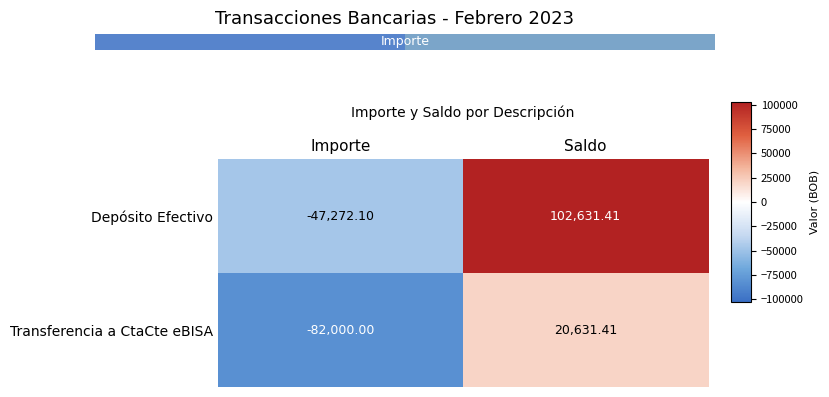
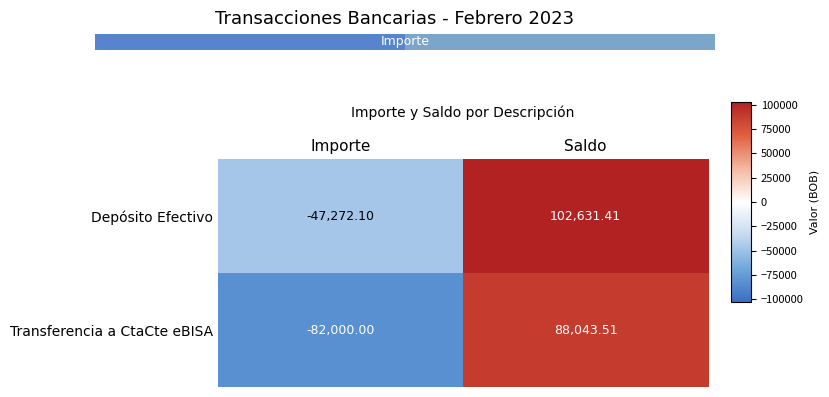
  {
    "Depósito Efectivo": {
      "Importe": "-47,272.10",
      "Saldo": "102,631.41"
    },
    "Transferencia a CtaCte eBISA": {
      "Importe": "-82,000.00",
-     "Saldo": "20,631.41"
+     "Saldo": "88,043.51"
    }
  }
